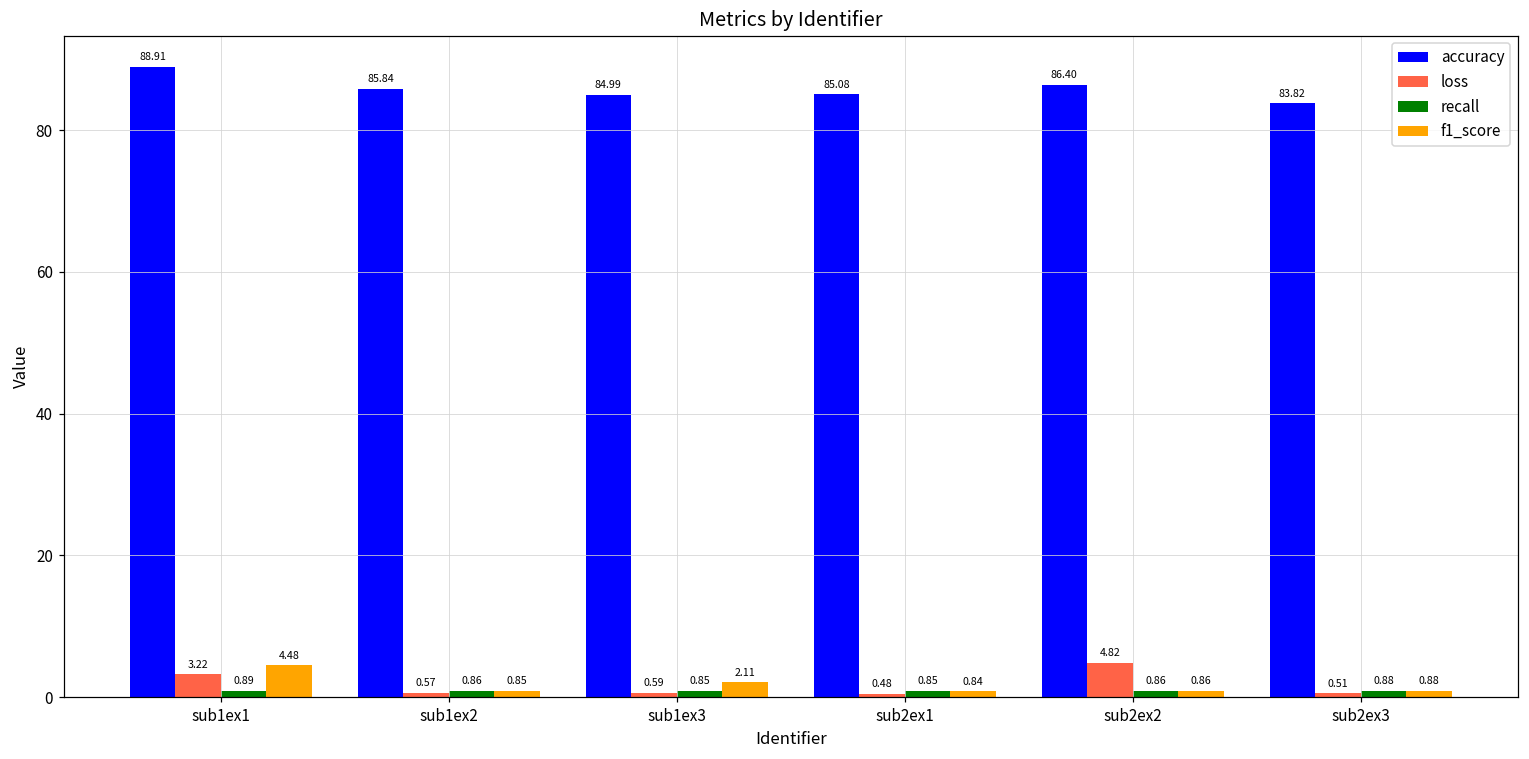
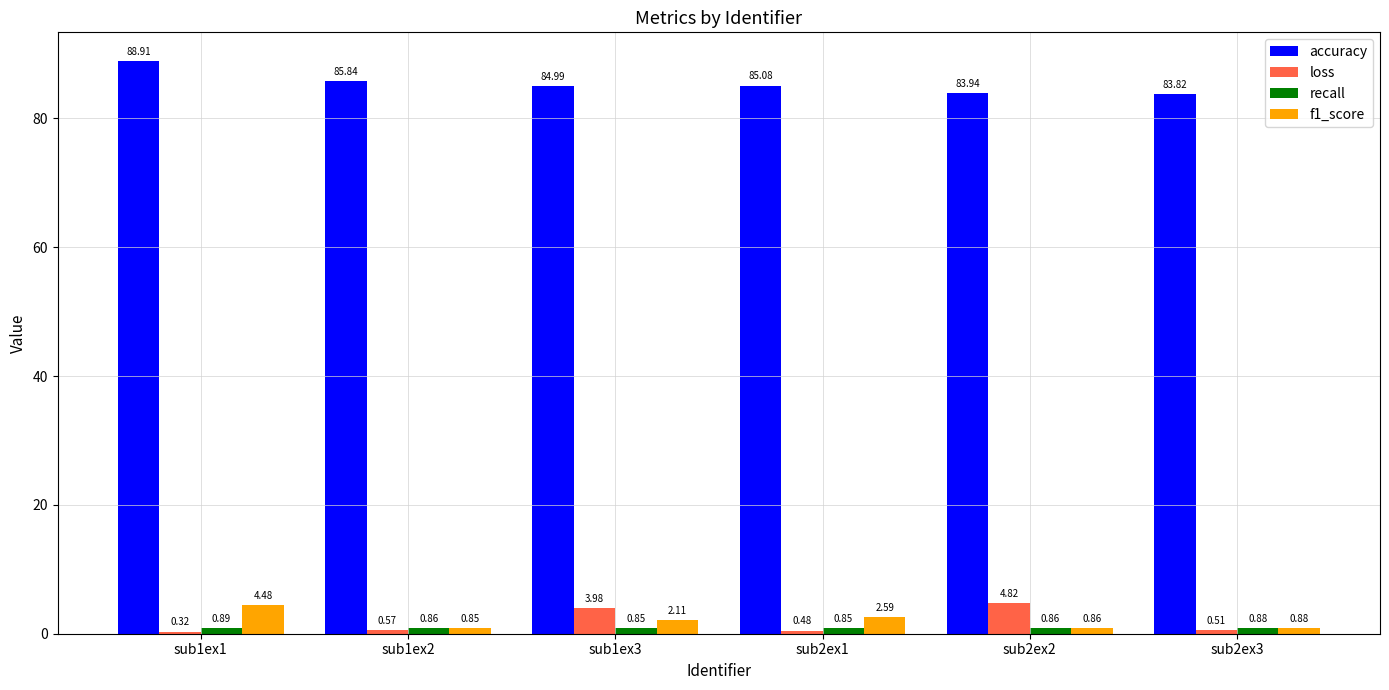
  {
    "accuracy": {
      "sub1ex1": 88.91,
      "sub1ex2": 85.84,
      "sub1ex3": 84.99,
      "sub2ex1": 85.08,
-     "sub2ex2": 86.40,
+     "sub2ex2": 83.94,
      "sub2ex3": 83.82
    },
    "loss": {
-     "sub1ex1": 3.22,
+     "sub1ex1": 0.32,
      "sub1ex2": 0.57,
-     "sub1ex3": 0.59,
+     "sub1ex3": 3.98,
      "sub2ex1": 0.48,
      "sub2ex2": 4.82,
      "sub2ex3": 0.51
    },
    "recall": {
      "sub1ex1": 0.89,
      "sub1ex2": 0.86,
      "sub1ex3": 0.85,
      "sub2ex1": 0.85,
      "sub2ex2": 0.86,
      "sub2ex3": 0.88
    },
    "f1_score": {
      "sub1ex1": 4.48,
      "sub1ex2": 0.85,
      "sub1ex3": 2.11,
-     "sub2ex1": 0.84,
+     "sub2ex1": 2.59,
      "sub2ex2": 0.86,
      "sub2ex3": 0.88
    }
  }
